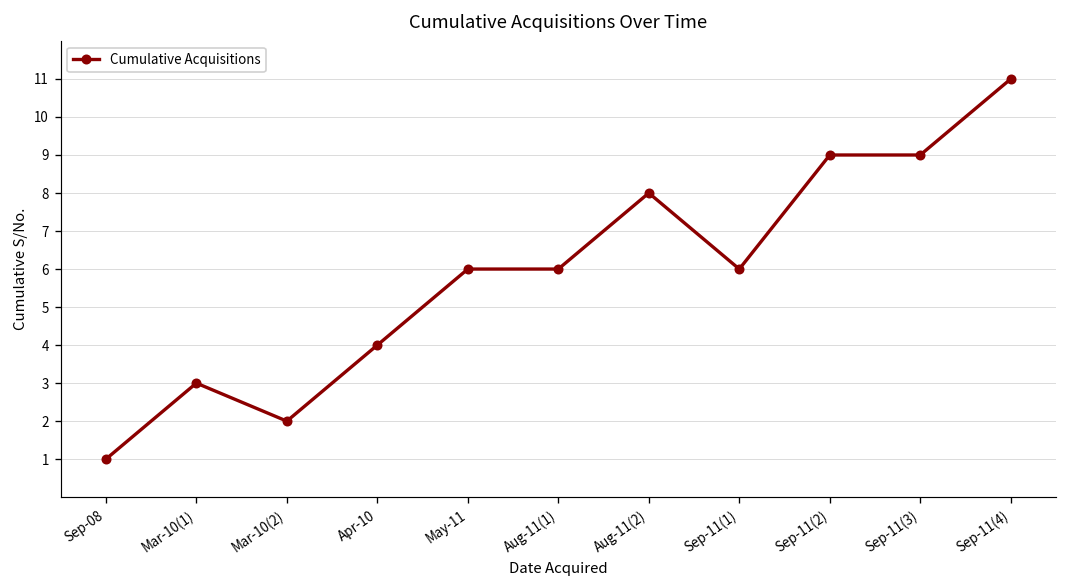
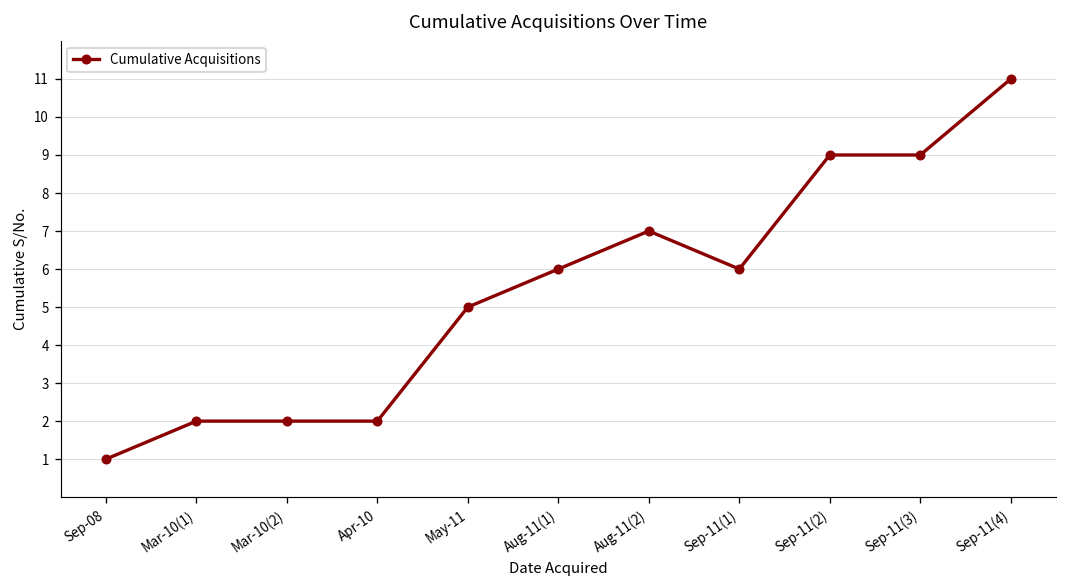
  {
    "Sep-08": 1,
-   "Mar-10(1)": 3,
+   "Mar-10(1)": 2,
    "Mar-10(2)": 2,
-   "Apr-10": 4,
-   "May-11": 6,
+   "Apr-10": 2,
+   "May-11": 5,
    "Aug-11(1)": 6,
-   "Aug-11(2)": 8,
+   "Aug-11(2)": 7,
    "Sep-11(1)": 6,
    "Sep-11(2)": 9,
    "Sep-11(3)": 9,
    "Sep-11(4)": 11
  }
